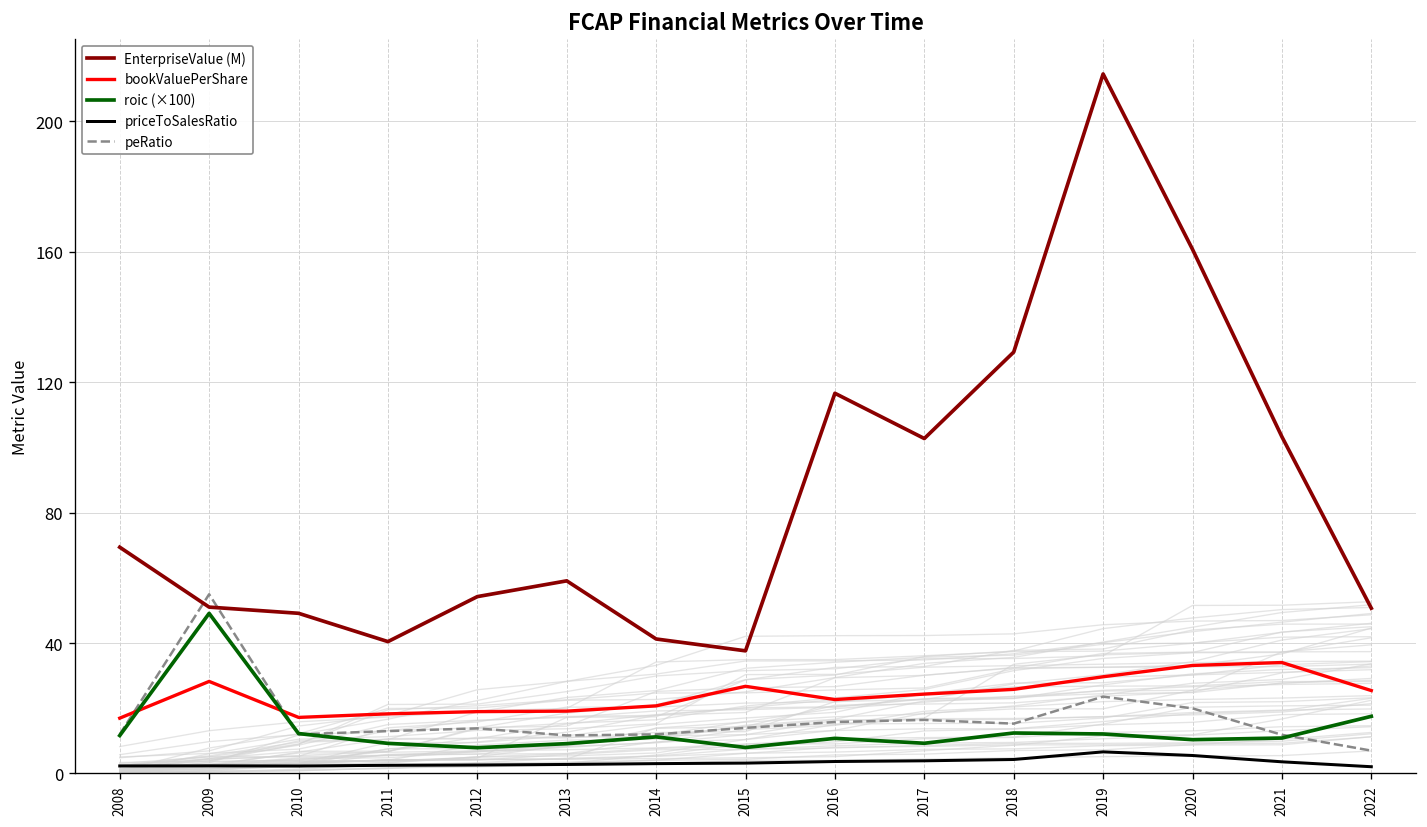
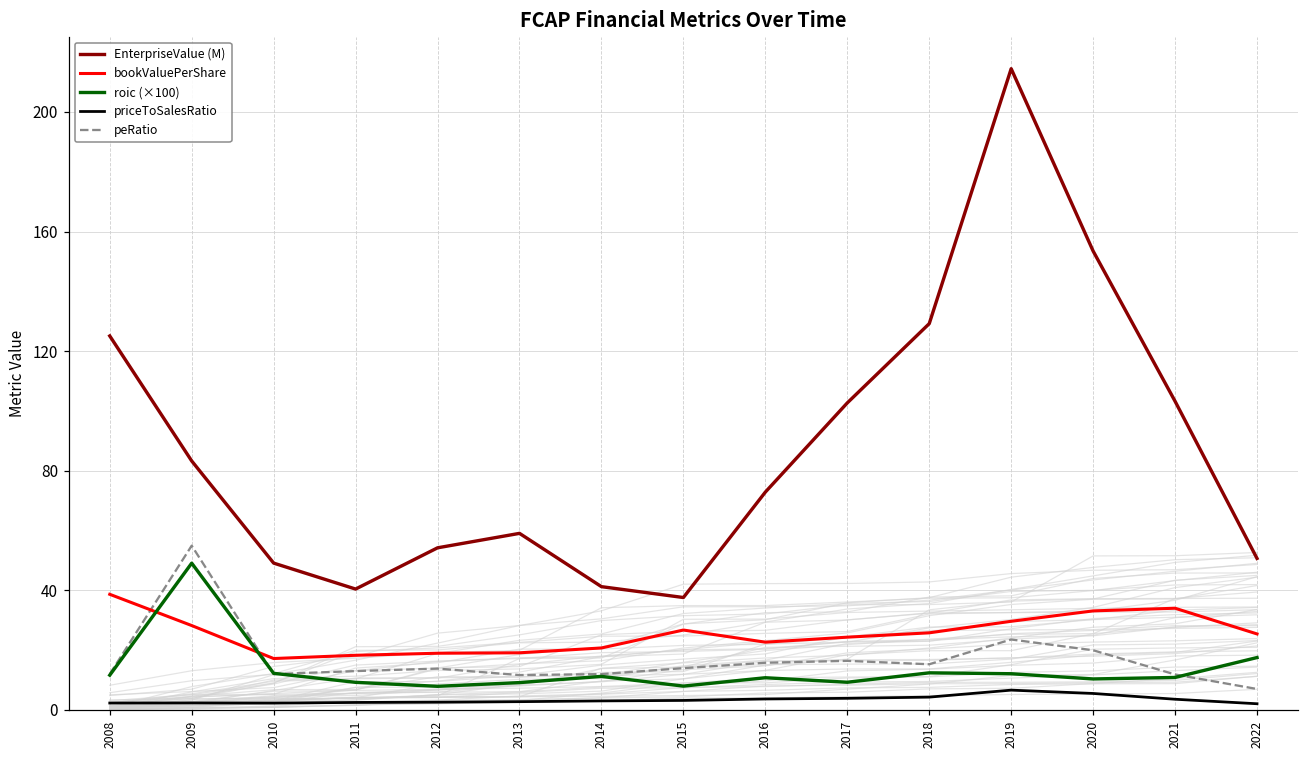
  {
    "EnterpriseValue (M)": {
-     "2008": 69,
-     "2009": 51,
+     "2008": 125,
+     "2009": 83,
      "2010": 49,
      "2011": 40,
      "2012": 54,
      "2013": 59,
      "2014": 41,
      "2015": 38,
-     "2016": 117,
+     "2016": 73,
      "2017": 103,
      "2018": 129,
      "2019": 214,
-     "2020": 161,
+     "2020": 153,
      "2021": 103
    },
    "bookValuePerShare": {
-     "2008": 17,
+     "2008": 39,
      "2009": 28,
      "2010": 17,
      "2022": 25
    },
    "roic (×100)": {
      "2009": 49,
      "2018": 12,
      "2020": 10
    },
    "priceToSalesRatio": {
      "2021": 4,
      "2022": 2
    },
    "peRatio": {
      "2009": 55,
      "2021": 12
    }
  }
